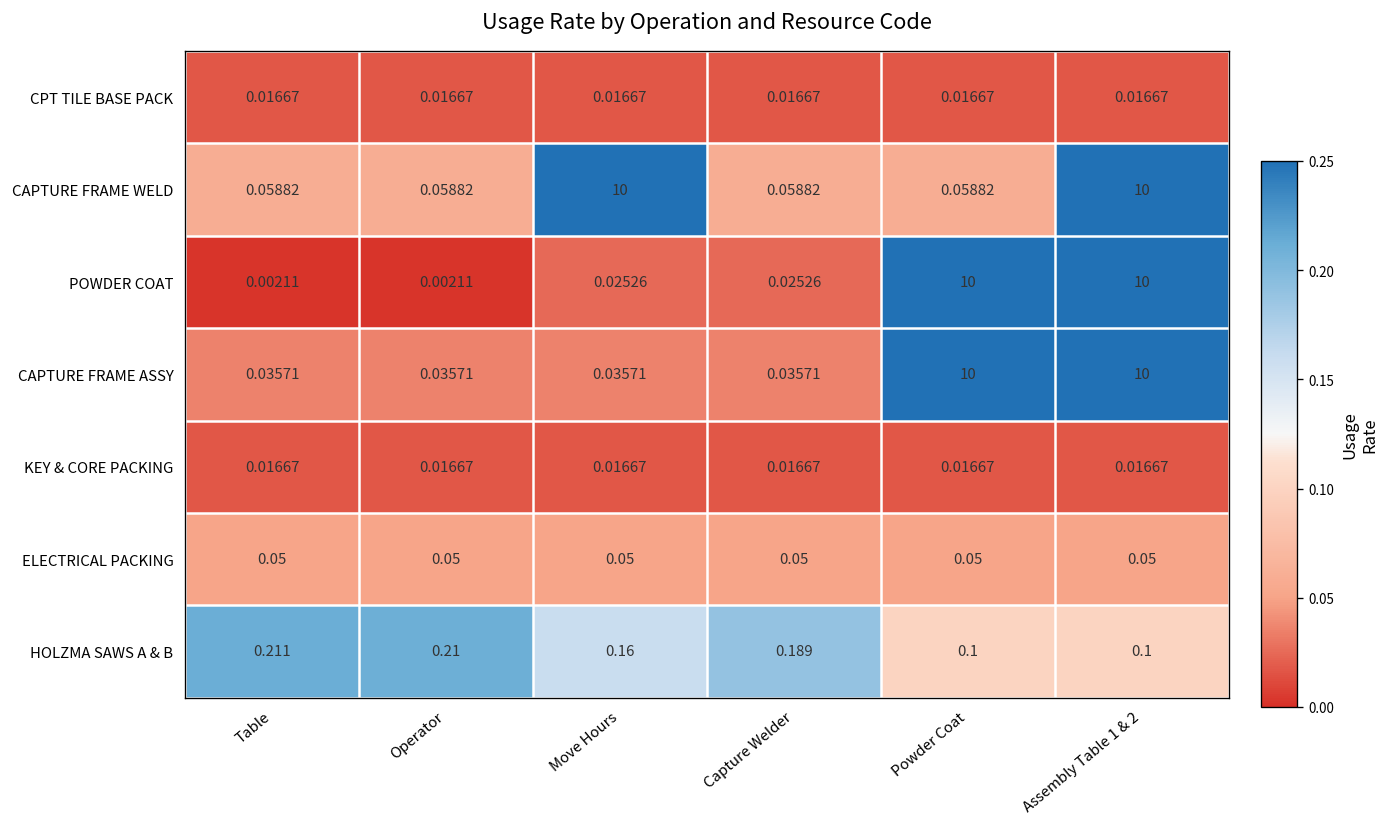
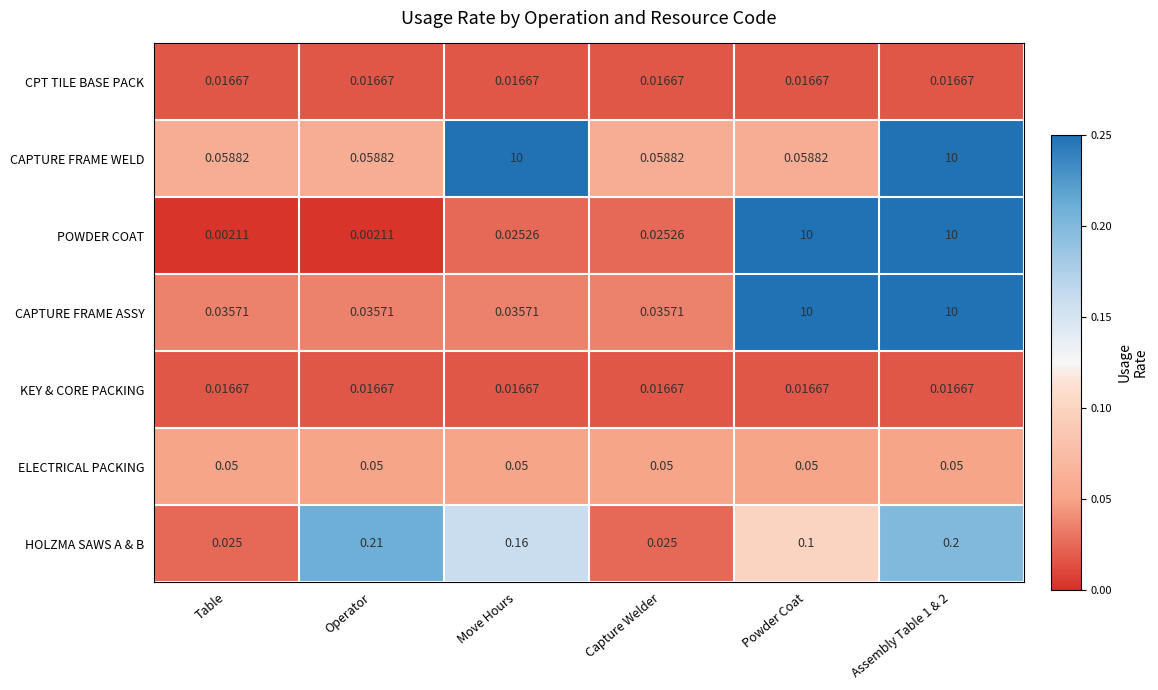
  {
    "CPT TILE BASE PACK": {
      "Table": 0.01667,
      "Operator": 0.01667,
      "Move Hours": 0.01667,
      "Capture Welder": 0.01667,
      "Powder Coat": 0.01667,
      "Assembly Table 1 & 2": 0.01667
    },
    "CAPTURE FRAME WELD": {
      "Table": 0.05882,
      "Operator": 0.05882,
      "Move Hours": 10,
      "Capture Welder": 0.05882,
      "Powder Coat": 0.05882,
      "Assembly Table 1 & 2": 10
    },
    "POWDER COAT": {
      "Table": 0.00211,
      "Operator": 0.00211,
      "Move Hours": 0.02526,
      "Capture Welder": 0.02526,
      "Powder Coat": 10,
      "Assembly Table 1 & 2": 10
    },
    "CAPTURE FRAME ASSY": {
      "Table": 0.03571,
      "Operator": 0.03571,
      "Move Hours": 0.03571,
      "Capture Welder": 0.03571,
      "Powder Coat": 10,
      "Assembly Table 1 & 2": 10
    },
    "KEY & CORE PACKING": {
      "Table": 0.01667,
      "Operator": 0.01667,
      "Move Hours": 0.01667,
      "Capture Welder": 0.01667,
      "Powder Coat": 0.01667,
      "Assembly Table 1 & 2": 0.01667
    },
    "ELECTRICAL PACKING": {
      "Table": 0.05,
      "Operator": 0.05,
      "Move Hours": 0.05,
      "Capture Welder": 0.05,
      "Powder Coat": 0.05,
      "Assembly Table 1 & 2": 0.05
    },
    "HOLZMA SAWS A & B": {
-     "Table": 0.211,
+     "Table": 0.025,
      "Operator": 0.21,
      "Move Hours": 0.16,
-     "Capture Welder": 0.189,
+     "Capture Welder": 0.025,
      "Powder Coat": 0.1,
-     "Assembly Table 1 & 2": 0.1
+     "Assembly Table 1 & 2": 0.2
    }
  }
